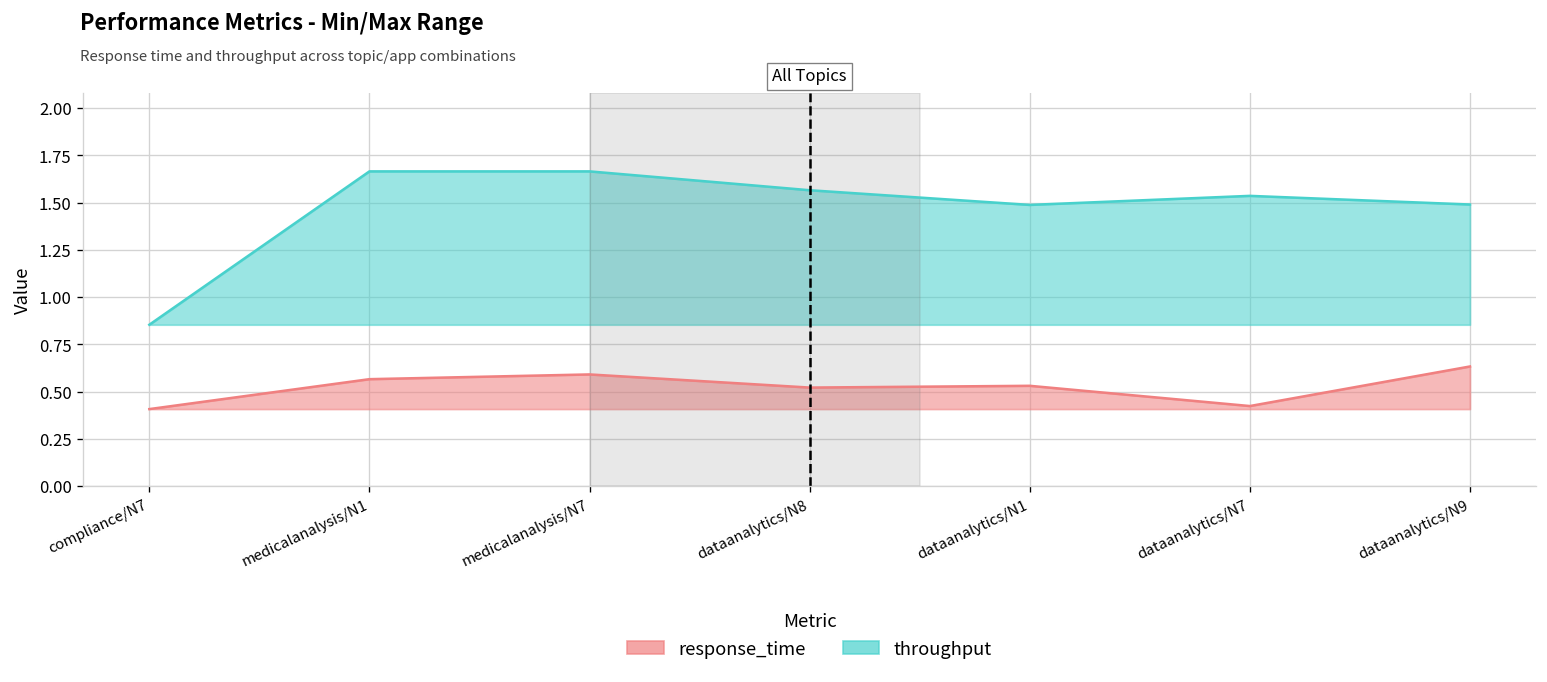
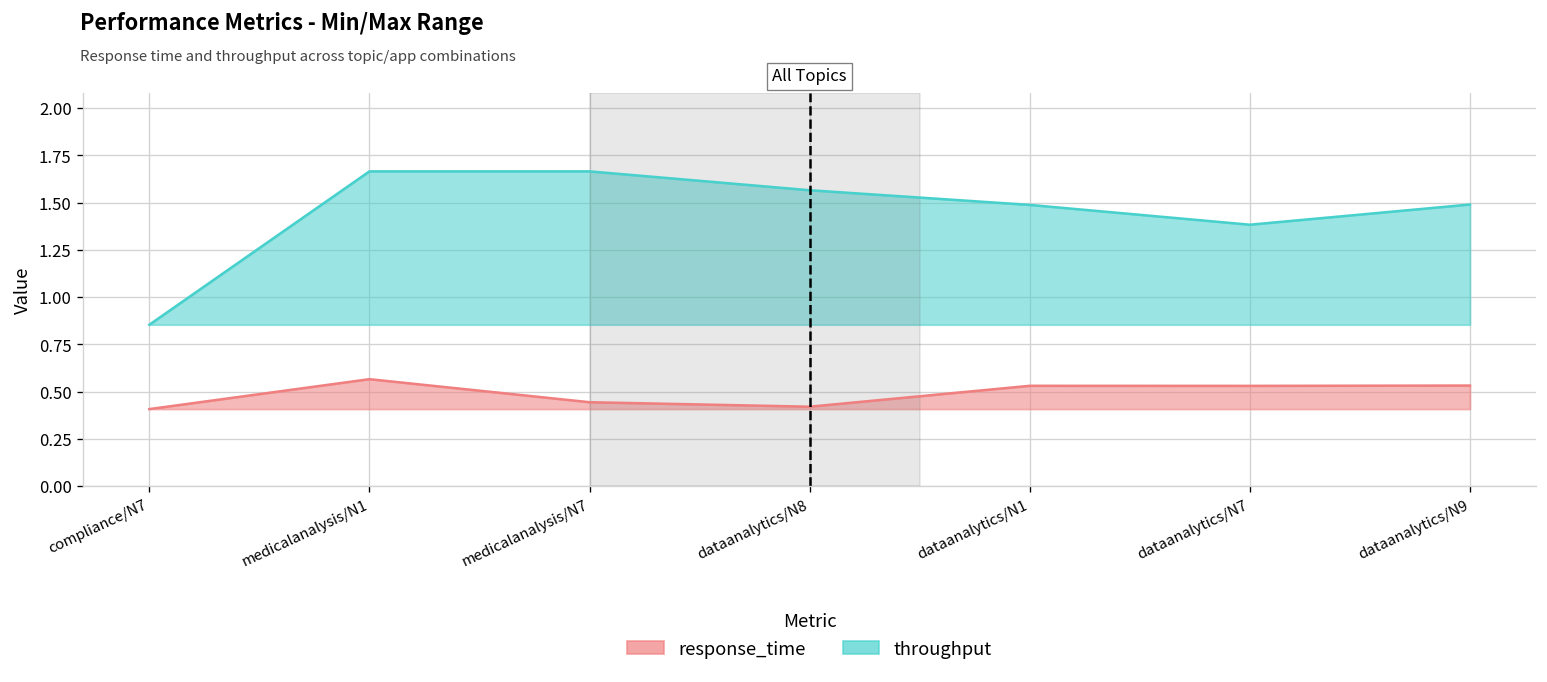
  {
    "response_time": {
      "compliance/N7": 0.41,
      "medicalanalysis/N1": 0.57,
-     "medicalanalysis/N7": 0.59,
-     "dataanalytics/N8": 0.52,
+     "medicalanalysis/N7": 0.44,
+     "dataanalytics/N8": 0.42,
      "dataanalytics/N1": 0.53,
-     "dataanalytics/N7": 0.42,
-     "dataanalytics/N9": 0.63
+     "dataanalytics/N7": 0.53,
+     "dataanalytics/N9": 0.53
    },
    "throughput": {
      "compliance/N7": 0.85,
      "medicalanalysis/N1": 1.67,
      "medicalanalysis/N7": 1.67,
      "dataanalytics/N8": 1.57,
      "dataanalytics/N1": 1.49,
-     "dataanalytics/N7": 1.54,
+     "dataanalytics/N7": 1.38,
      "dataanalytics/N9": 1.49
    }
  }
